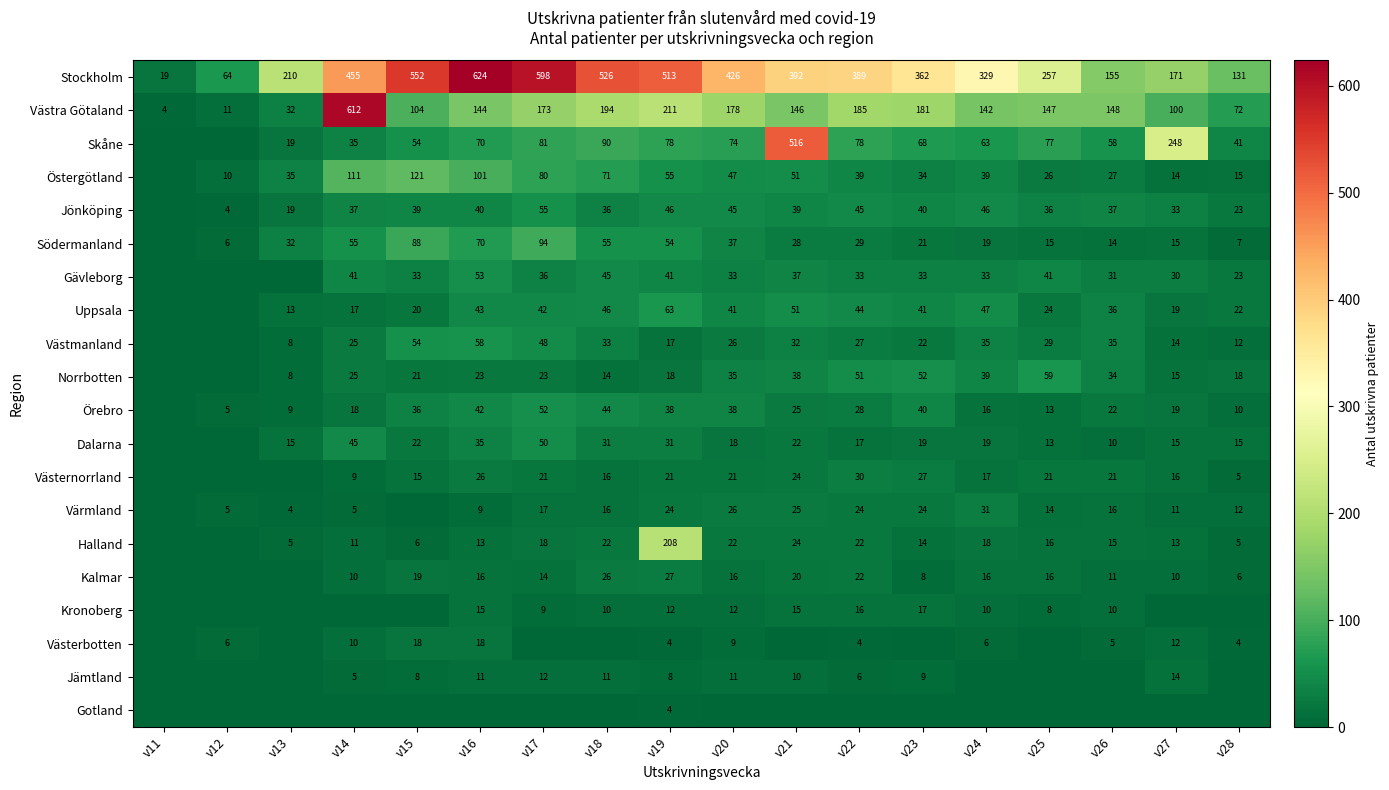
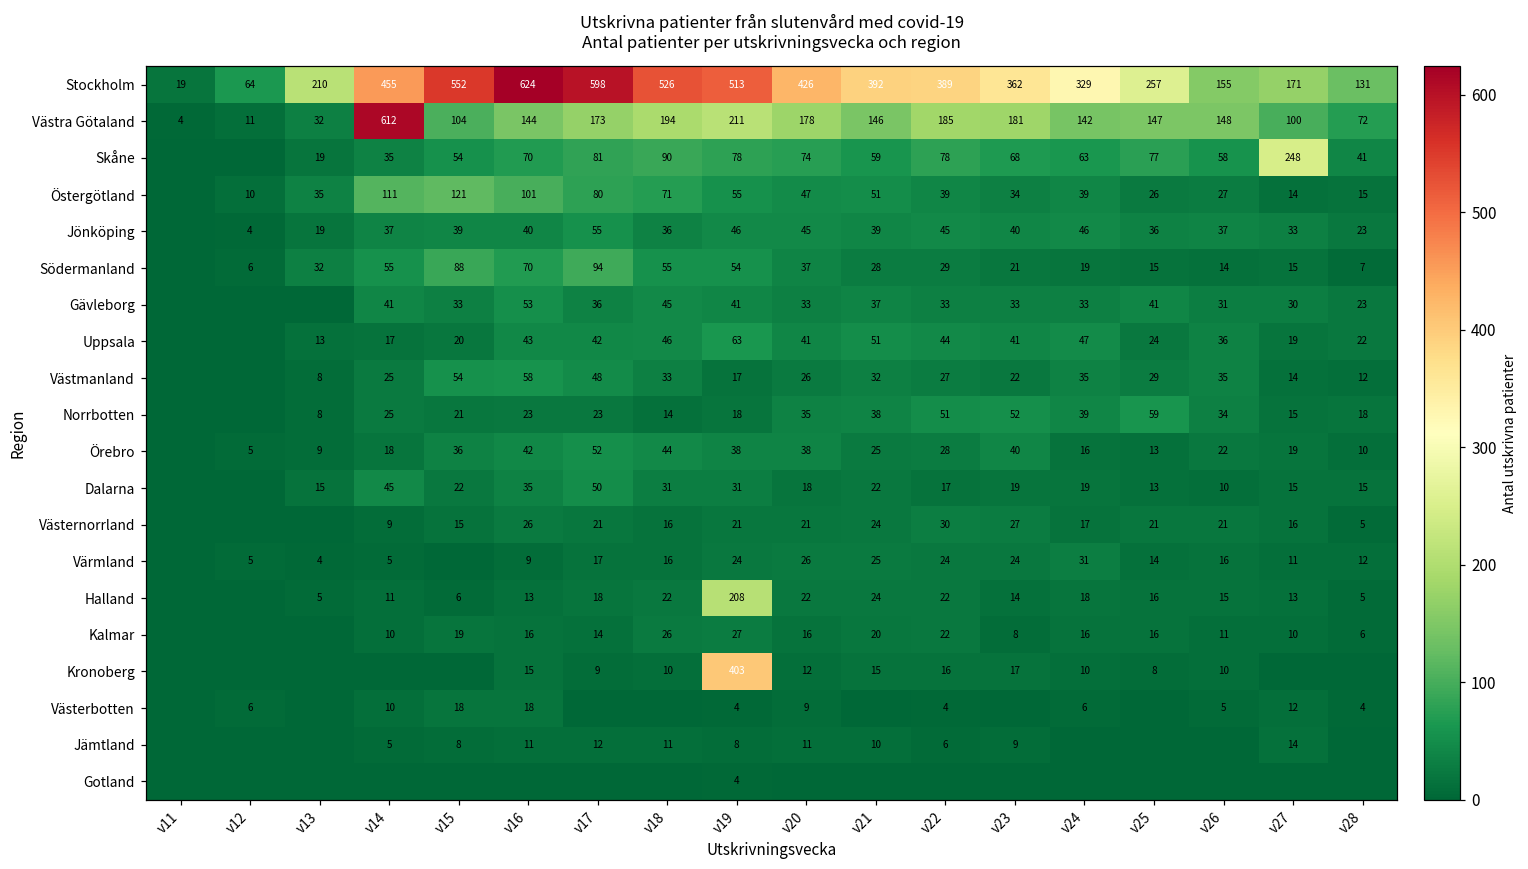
  {
    "Skåne": {
      "v13": 19,
      "v14": 35,
      "v15": 54,
      "v16": 70,
      "v17": 81,
      "v18": 90,
      "v19": 78,
      "v20": 74,
-     "v21": 516,
+     "v21": 59,
      "v22": 78,
      "v23": 68,
      "v24": 63,
      "v25": 77,
      "v26": 58,
      "v27": 248,
      "v28": 41
    },
    "Kronoberg": {
      "v16": 15,
      "v17": 9,
      "v18": 10,
-     "v19": 12,
+     "v19": 403,
      "v20": 12,
      "v21": 15,
      "v22": 16,
      "v23": 17,
      "v24": 10,
      "v25": 8,
      "v26": 10
    }
  }
